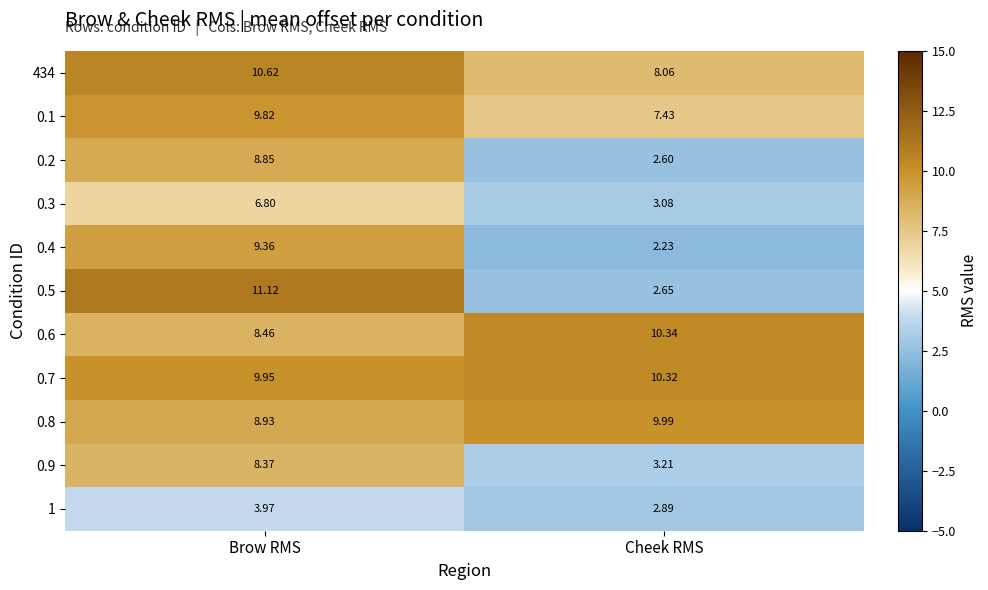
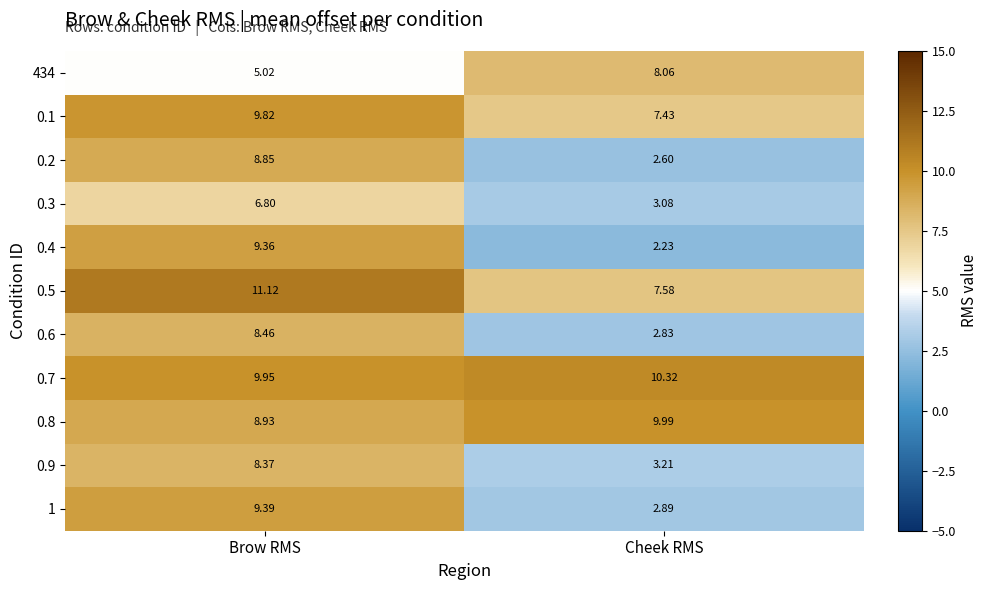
  {
    "434": {
-     "Brow RMS": 10.62,
+     "Brow RMS": 5.02,
      "Cheek RMS": 8.06
    },
    "0.1": {
      "Brow RMS": 9.82,
      "Cheek RMS": 7.43
    },
    "0.2": {
      "Brow RMS": 8.85,
      "Cheek RMS": 2.60
    },
    "0.3": {
      "Brow RMS": 6.80,
      "Cheek RMS": 3.08
    },
    "0.4": {
      "Brow RMS": 9.36,
      "Cheek RMS": 2.23
    },
    "0.5": {
      "Brow RMS": 11.12,
-     "Cheek RMS": 2.65
+     "Cheek RMS": 7.58
    },
    "0.6": {
      "Brow RMS": 8.46,
-     "Cheek RMS": 10.34
+     "Cheek RMS": 2.83
    },
    "0.7": {
      "Brow RMS": 9.95,
      "Cheek RMS": 10.32
    },
    "0.8": {
      "Brow RMS": 8.93,
      "Cheek RMS": 9.99
    },
    "0.9": {
      "Brow RMS": 8.37,
      "Cheek RMS": 3.21
    },
    "1": {
-     "Brow RMS": 3.97,
+     "Brow RMS": 9.39,
      "Cheek RMS": 2.89
    }
  }
